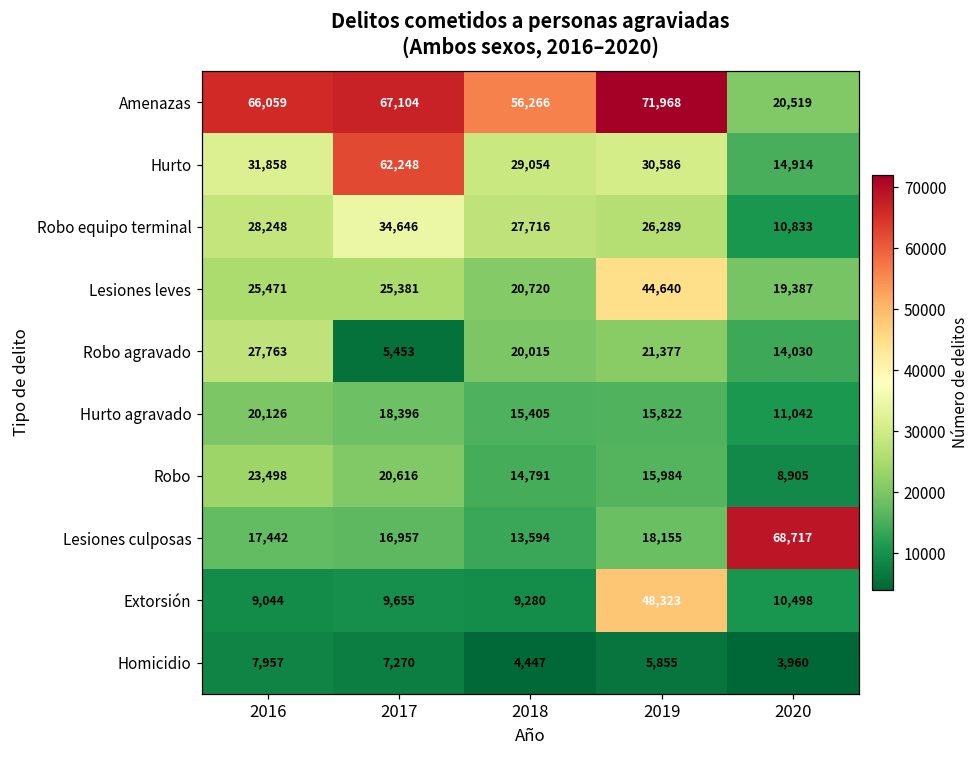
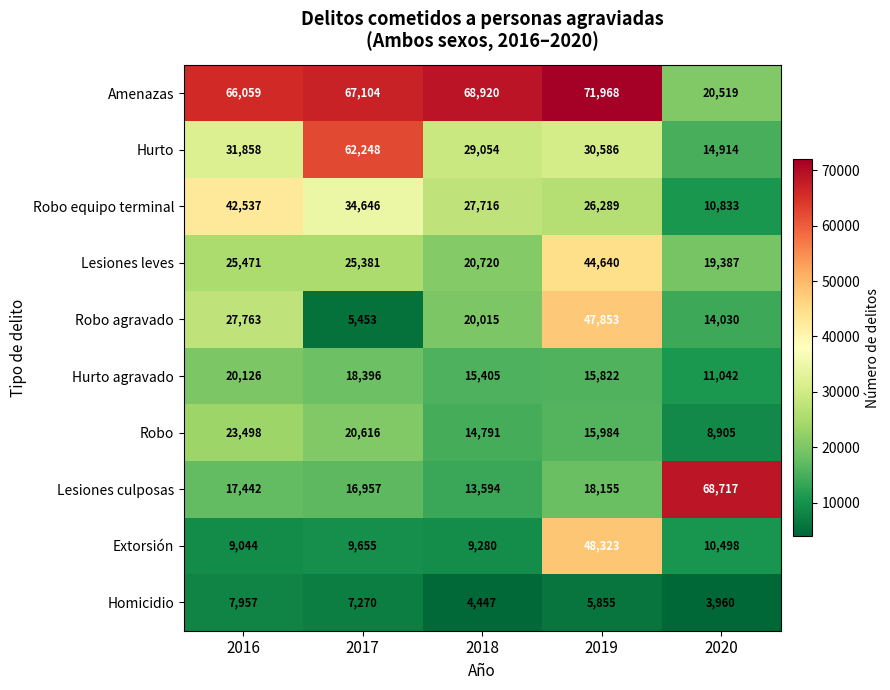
  {
    "Amenazas": {
      "2016": "66,059",
      "2017": "67,104",
-     "2018": "56,266",
+     "2018": "68,920",
      "2019": "71,968",
      "2020": "20,519"
    },
    "Hurto": {
      "2016": "31,858",
      "2017": "62,248",
      "2018": "29,054",
      "2019": "30,586",
      "2020": "14,914"
    },
    "Robo equipo terminal": {
-     "2016": "28,248",
+     "2016": "42,537",
      "2017": "34,646",
      "2018": "27,716",
      "2019": "26,289",
      "2020": "10,833"
    },
    "Lesiones leves": {
      "2016": "25,471",
      "2017": "25,381",
      "2018": "20,720",
      "2019": "44,640",
      "2020": "19,387"
    },
    "Robo agravado": {
      "2016": "27,763",
      "2017": "5,453",
      "2018": "20,015",
-     "2019": "21,377",
+     "2019": "47,853",
      "2020": "14,030"
    },
    "Hurto agravado": {
      "2016": "20,126",
      "2017": "18,396",
      "2018": "15,405",
      "2019": "15,822",
      "2020": "11,042"
    },
    "Robo": {
      "2016": "23,498",
      "2017": "20,616",
      "2018": "14,791",
      "2019": "15,984",
      "2020": "8,905"
    },
    "Lesiones culposas": {
      "2016": "17,442",
      "2017": "16,957",
      "2018": "13,594",
      "2019": "18,155",
      "2020": "68,717"
    },
    "Extorsión": {
      "2016": "9,044",
      "2017": "9,655",
      "2018": "9,280",
      "2019": "48,323",
      "2020": "10,498"
    },
    "Homicidio": {
      "2016": "7,957",
      "2017": "7,270",
      "2018": "4,447",
      "2019": "5,855",
      "2020": "3,960"
    }
  }
